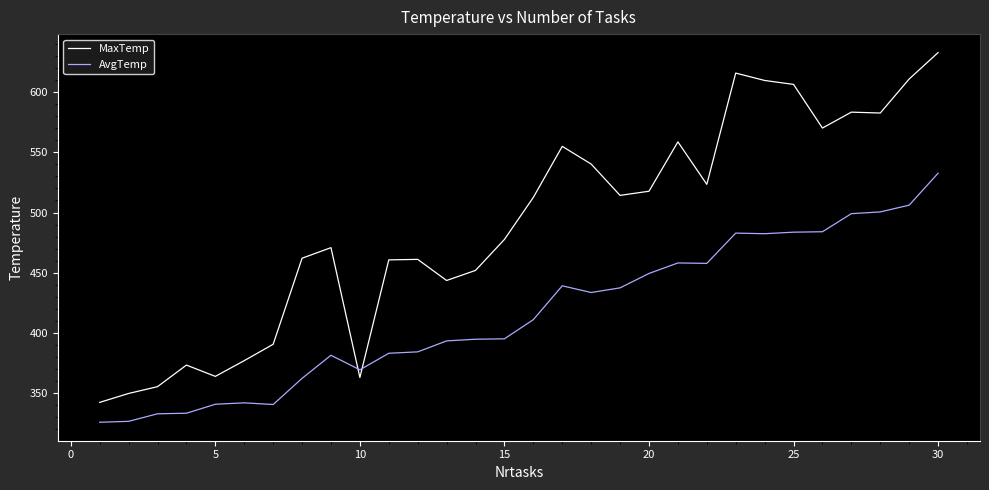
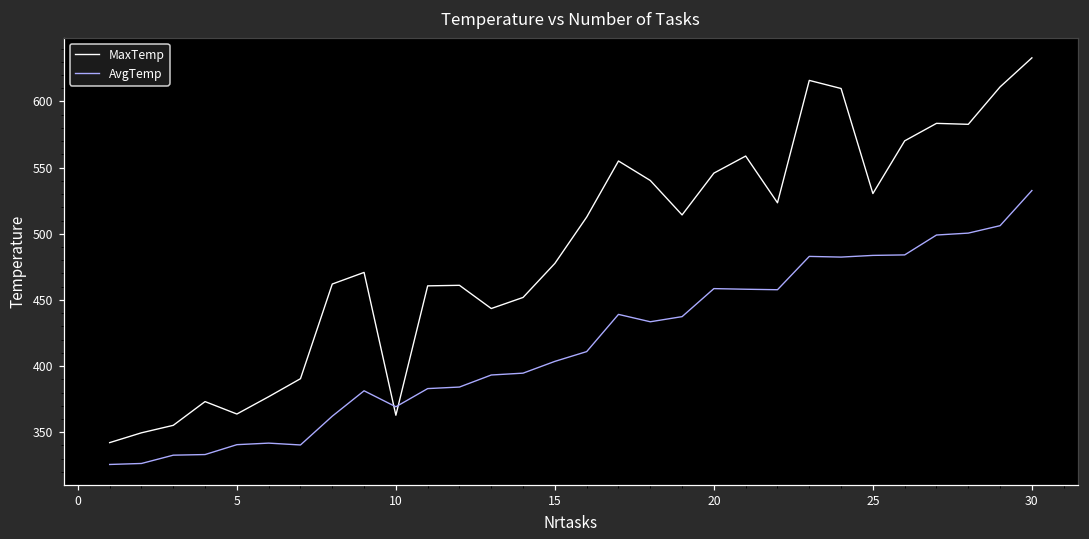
  {
    "MaxTemp": {
      "5": 364,
      "10": 363,
      "15": 478,
-     "20": 518,
-     "25": 607,
+     "20": 546,
+     "25": 530,
      "30": 633
    },
    "AvgTemp": {
      "5": 341,
      "10": 369,
-     "15": 395,
-     "20": 449,
+     "15": 404,
+     "20": 459,
      "25": 484,
      "30": 533
    }
  }
